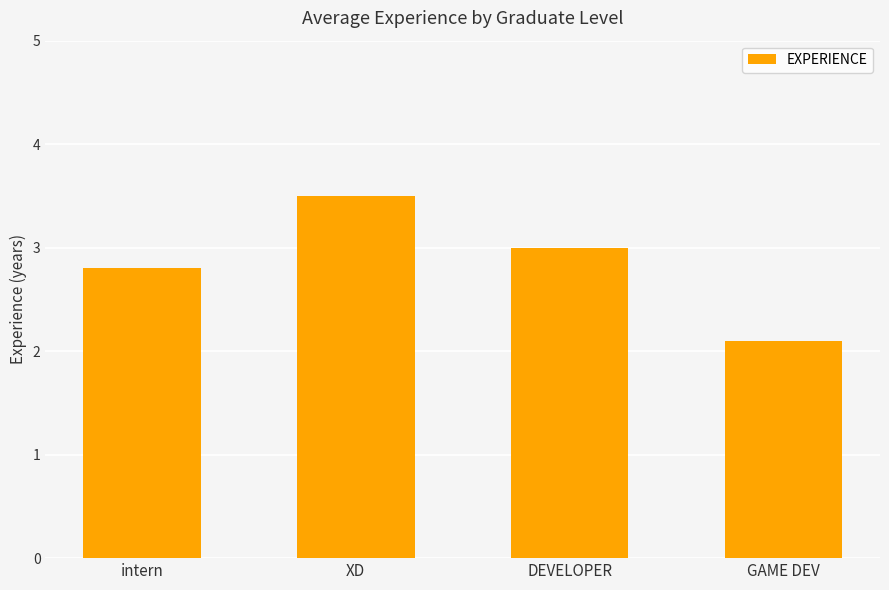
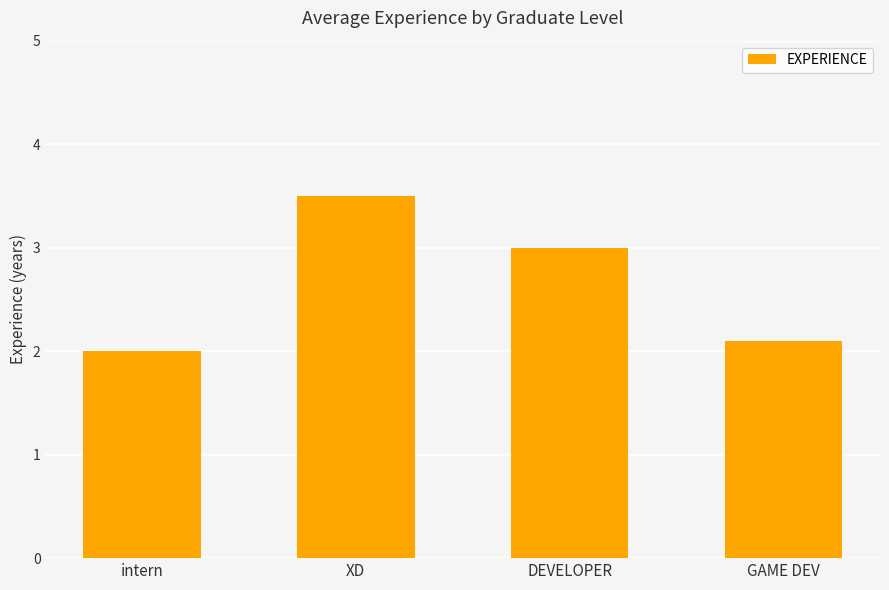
  {
-   "intern": 2.8,
+   "intern": 2.0,
    "XD": 3.5,
    "DEVELOPER": 3.0,
    "GAME DEV": 2.1
  }
